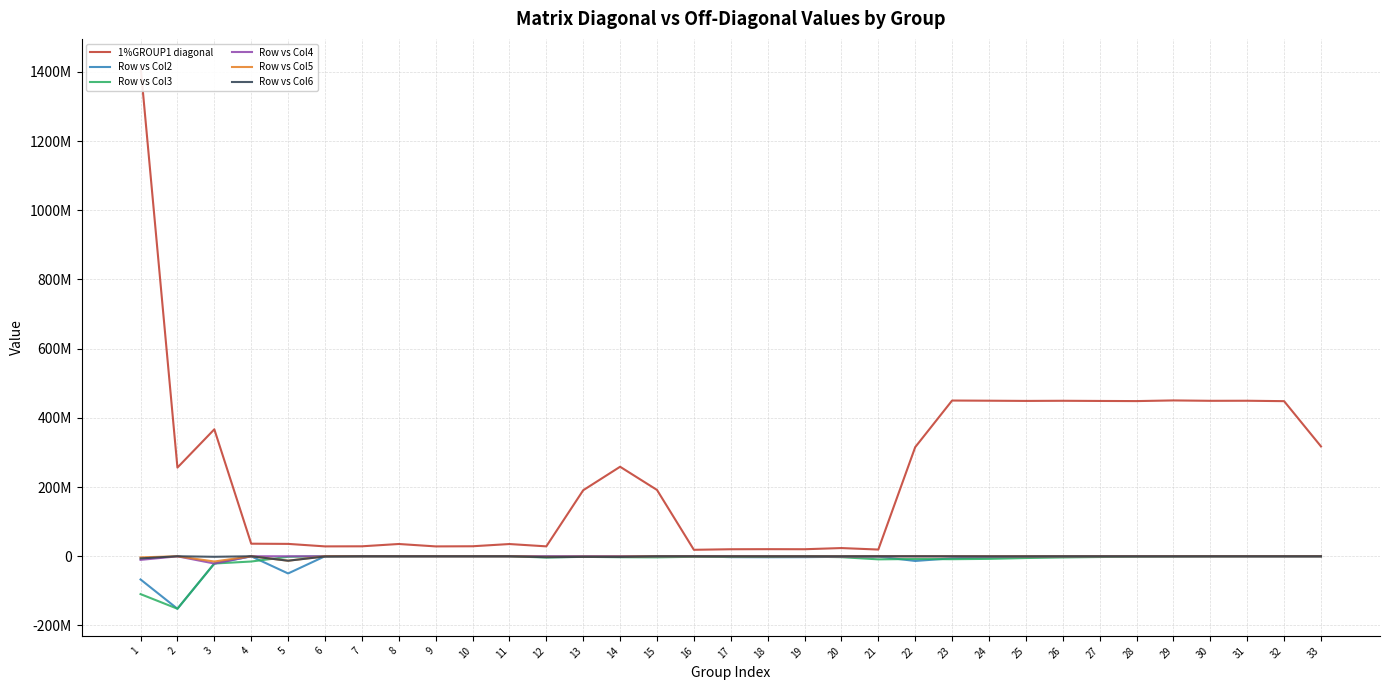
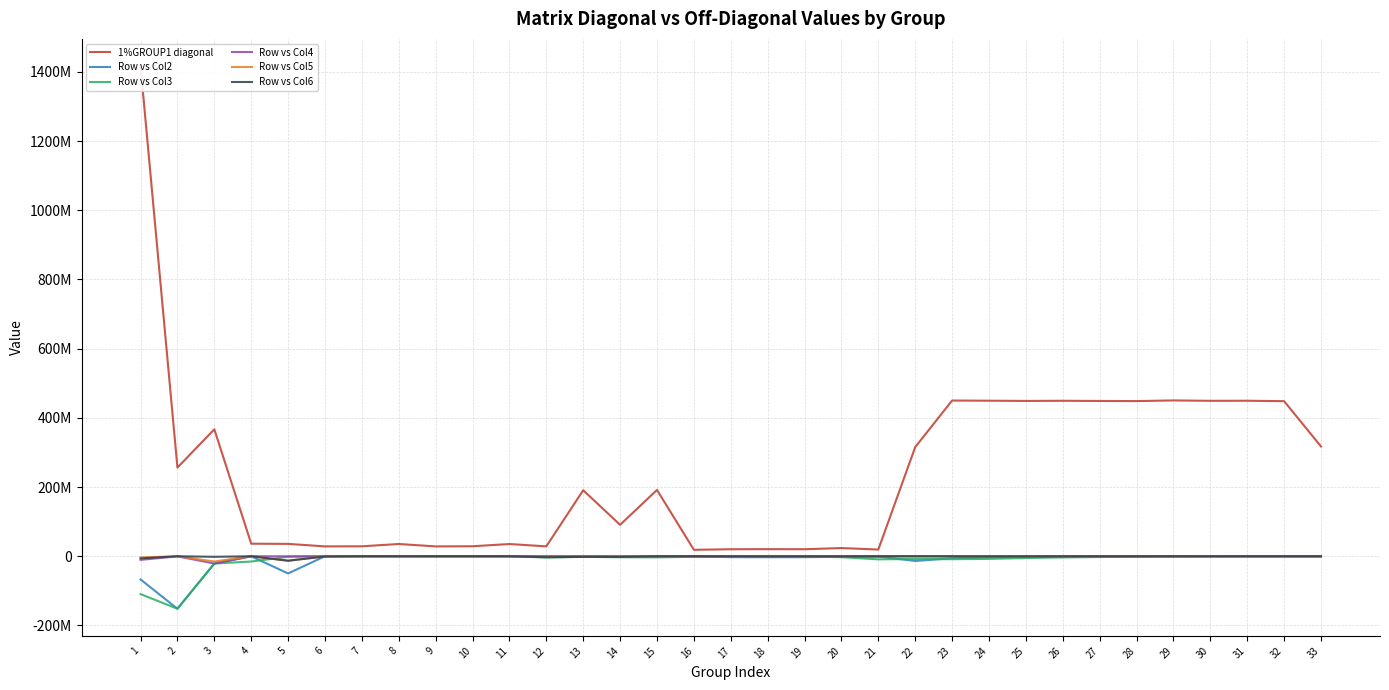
  {
    "1%GROUP1 diagonal": {
      "2": 260000000,
      "3": 370000000,
      "4": 40000000,
      "5": 40000000,
      "6": 30000000,
      "7": 30000000,
      "8": 40000000,
      "9": 30000000,
      "10": 30000000,
      "11": 40000000,
      "12": 30000000,
      "13": 190000000,
-     "14": 260000000,
+     "14": 90000000,
      "15": 190000000,
      "16": 20000000,
      "17": 20000000,
      "18": 20000000,
      "19": 20000000,
      "20": 20000000,
      "21": 20000000,
      "22": 320000000,
      "23": 450000000,
      "24": 450000000,
      "25": 450000000,
      "26": 450000000,
      "27": 450000000,
      "28": 450000000,
      "29": 450000000,
      "30": 450000000,
      "31": 450000000,
      "32": 450000000,
      "33": 320000000
    },
    "Row vs Col2": {
      "1": -70000000,
      "5": -50000000
    },
    "Row vs Col3": {
      "1": -110000000,
      "4": -20000000,
      "21": -10000000
    },
    "Row vs Col6": {
      "3": 0
    }
  }
